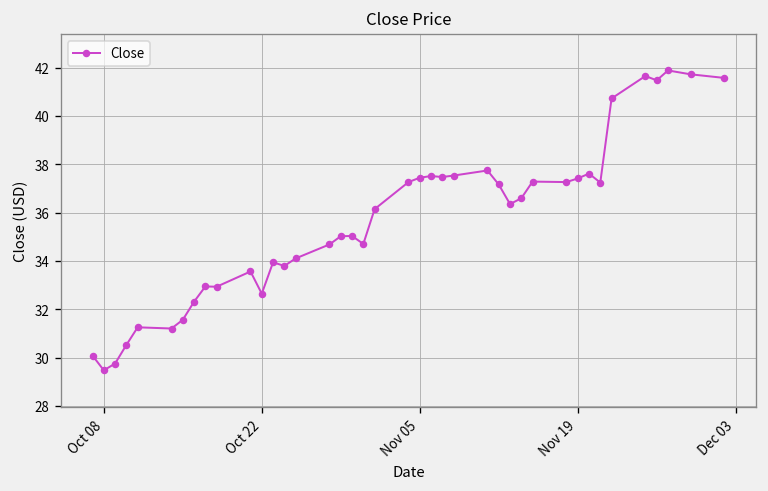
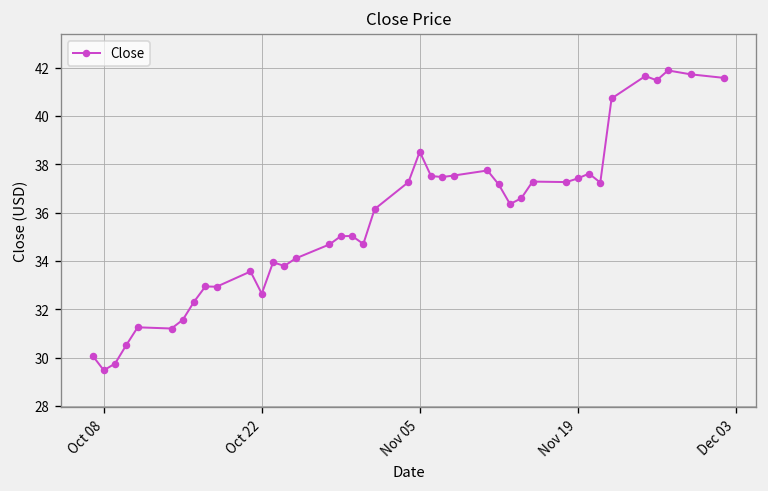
  {
    "Oct 08": 29.5,
    "Oct 22": 32.6,
-   "Nov 05": 37.4,
+   "Nov 05": 38.5,
    "Nov 19": 37.4
  }
